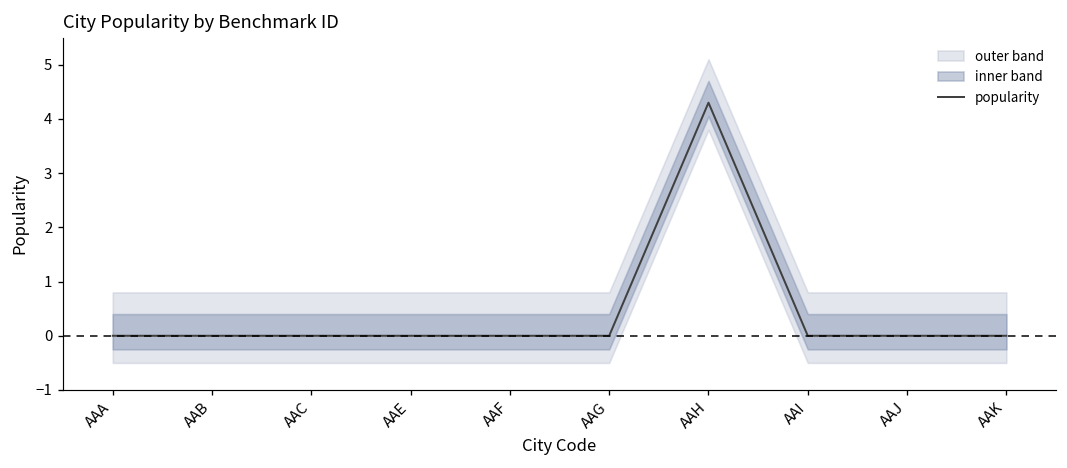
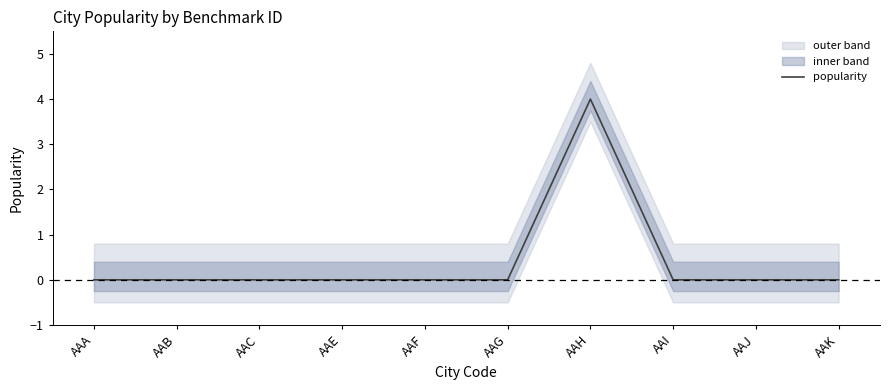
  {
    "popularity": {
      "AAA": 0.0,
      "AAB": 0.0,
      "AAC": 0.0,
      "AAE": 0.0,
      "AAF": 0.0,
      "AAG": 0.0,
-     "AAH": 4.3,
+     "AAH": 4.0,
      "AAI": 0.0,
      "AAJ": 0.0,
      "AAK": 0.0
    }
  }
